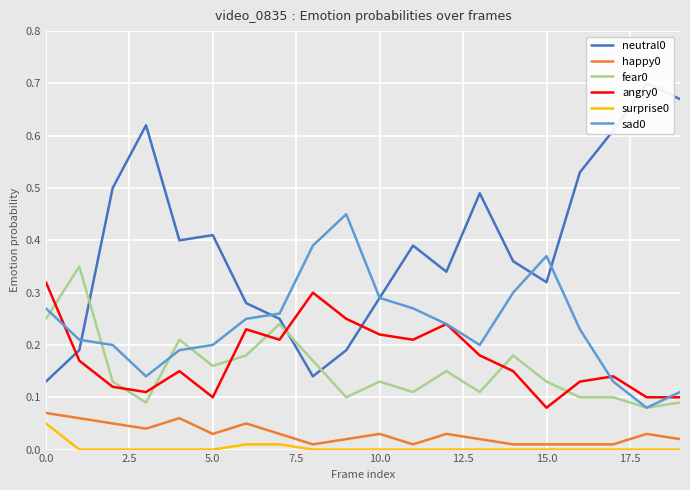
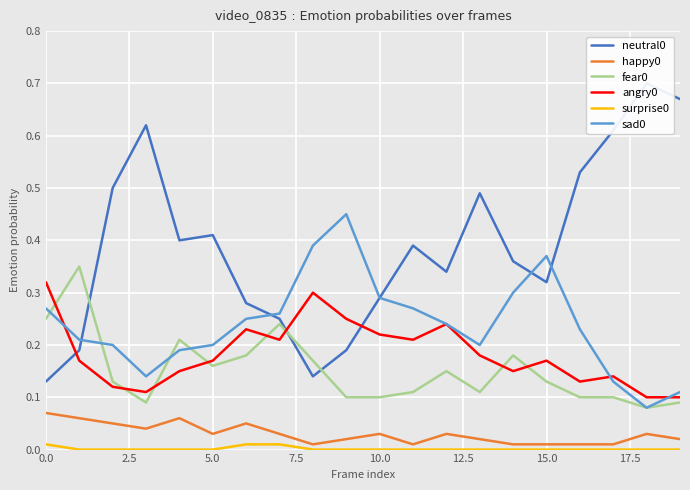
  {
    "happy0": {
      "0.0": 0.07,
      "5.0": 0.03,
      "10.0": 0.03,
      "15.0": 0.01
    },
    "fear0": {
      "0.0": 0.25,
      "5.0": 0.16,
-     "10.0": 0.13,
+     "10.0": 0.10,
      "15.0": 0.13
    },
    "angry0": {
      "0.0": 0.32,
-     "5.0": 0.10,
+     "5.0": 0.17,
      "10.0": 0.22,
-     "15.0": 0.08
+     "15.0": 0.17
    },
    "surprise0": {
-     "0.0": 0.05,
+     "0.0": 0.01,
      "5.0": 0.00,
      "10.0": 0.00,
      "15.0": 0.00
    }
  }
